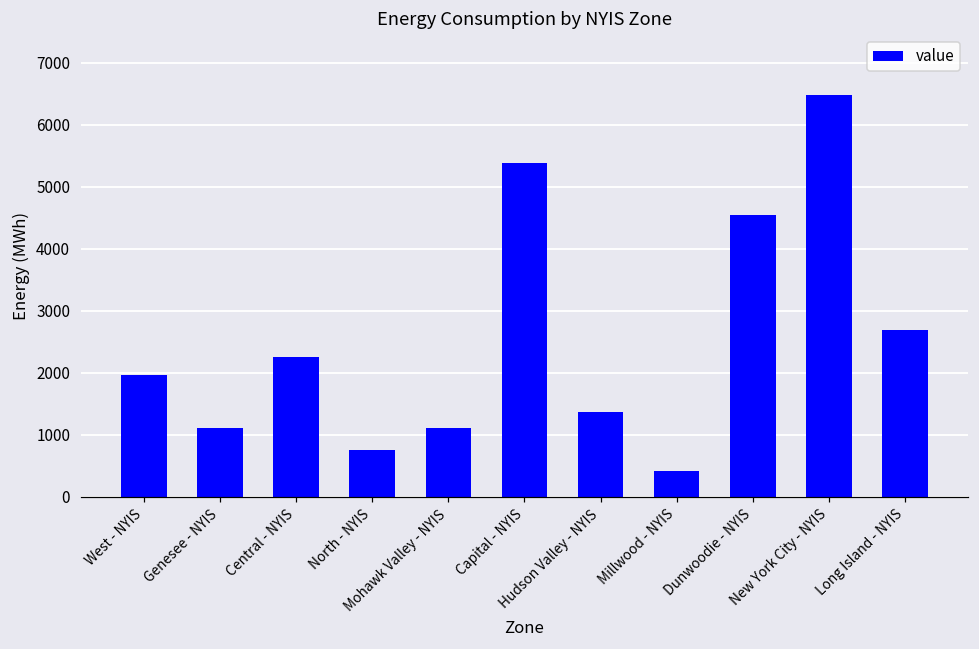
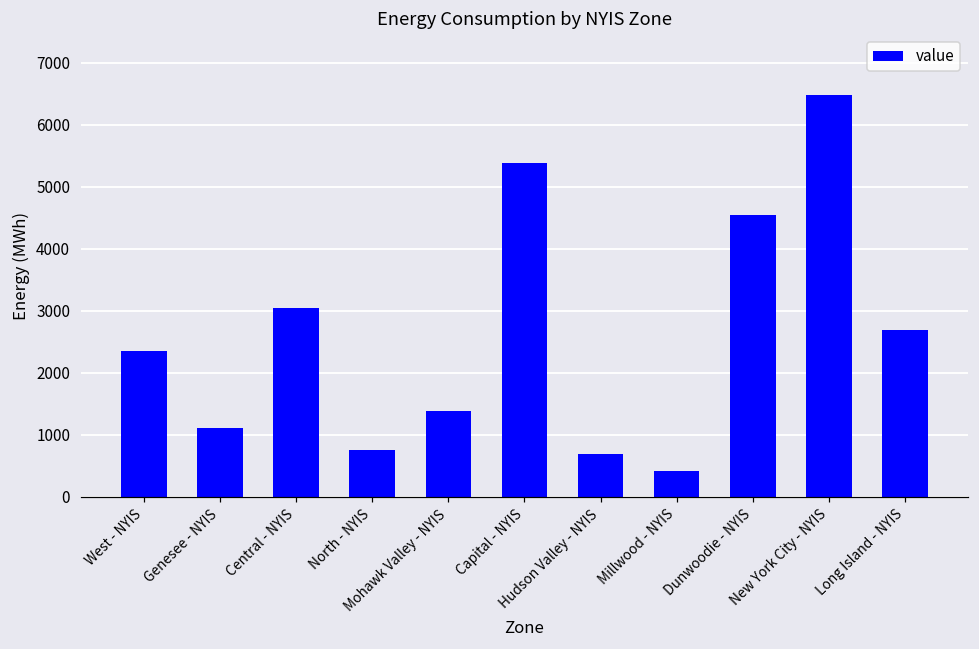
  {
-   "West - NYIS": 2000,
+   "West - NYIS": 2400,
    "Genesee - NYIS": 1100,
-   "Central - NYIS": 2300,
+   "Central - NYIS": 3100,
    "North - NYIS": 800,
-   "Mohawk Valley - NYIS": 1100,
+   "Mohawk Valley - NYIS": 1400,
    "Capital - NYIS": 5400,
-   "Hudson Valley - NYIS": 1400,
+   "Hudson Valley - NYIS": 700,
    "Millwood - NYIS": 400,
    "Dunwoodie - NYIS": 4600,
    "New York City - NYIS": 6500,
    "Long Island - NYIS": 2700
  }
